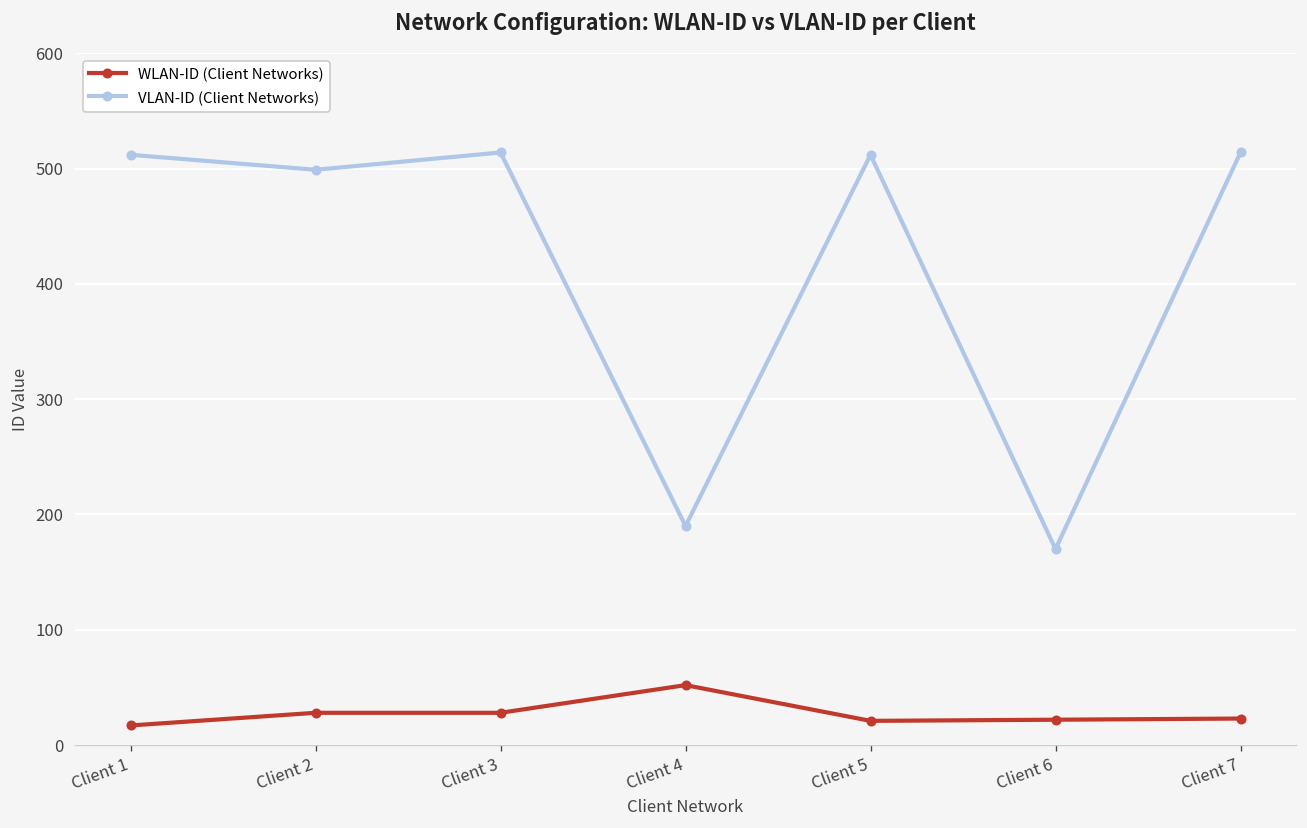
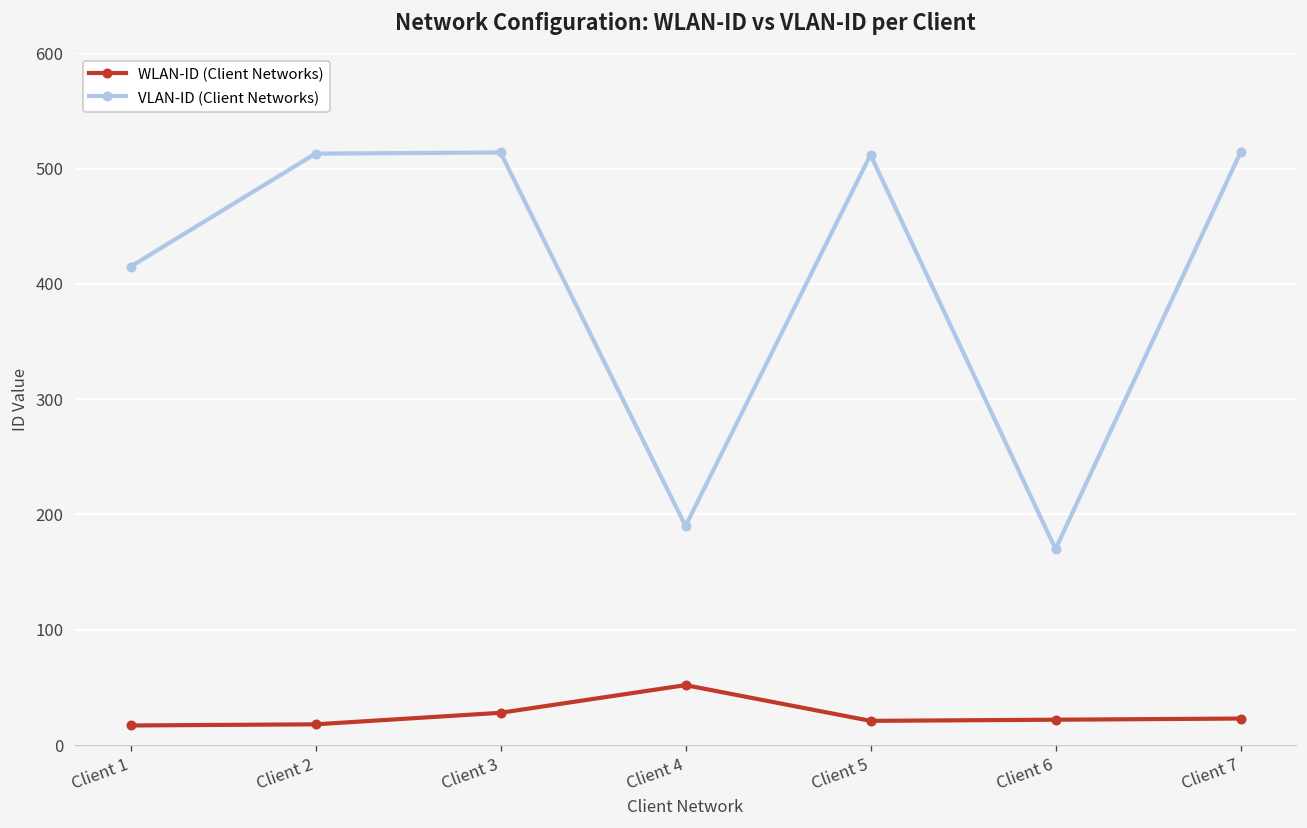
  {
    "WLAN-ID (Client Networks)": {
      "Client 1": 20,
-     "Client 2": 30,
+     "Client 2": 20,
      "Client 3": 30,
      "Client 4": 50,
      "Client 5": 20,
      "Client 6": 20,
      "Client 7": 20
    },
    "VLAN-ID (Client Networks)": {
-     "Client 1": 510,
-     "Client 2": 500,
+     "Client 1": 420,
+     "Client 2": 510,
      "Client 3": 510,
      "Client 4": 190,
      "Client 5": 510,
      "Client 6": 170,
      "Client 7": 510
    }
  }
